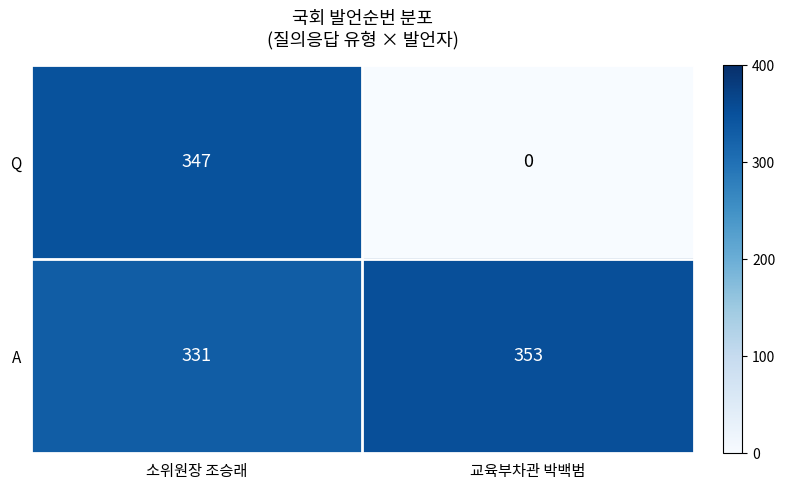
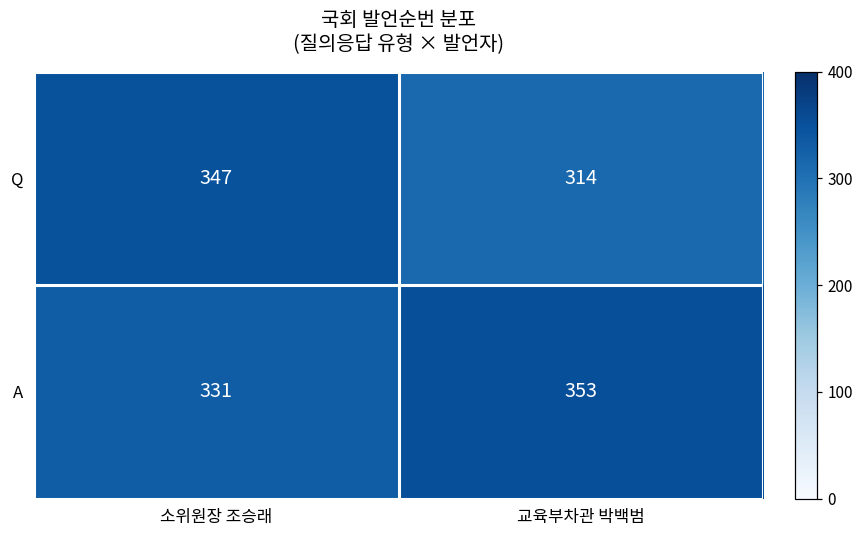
  {
    "Q": {
      "소위원장 조승래": 347,
-     "교육부차관 박백범": 0
+     "교육부차관 박백범": 314
    },
    "A": {
      "소위원장 조승래": 331,
      "교육부차관 박백범": 353
    }
  }
